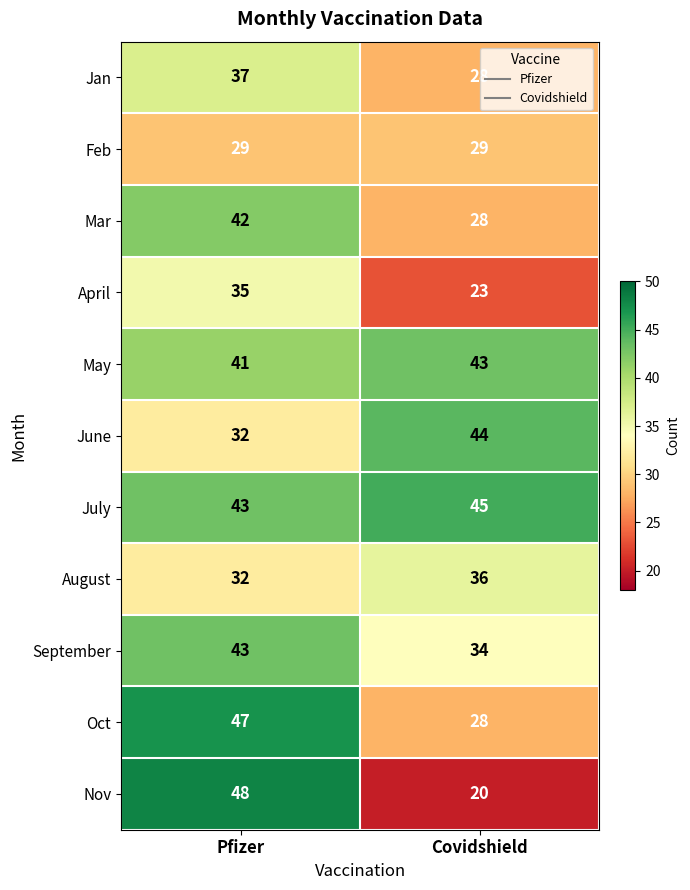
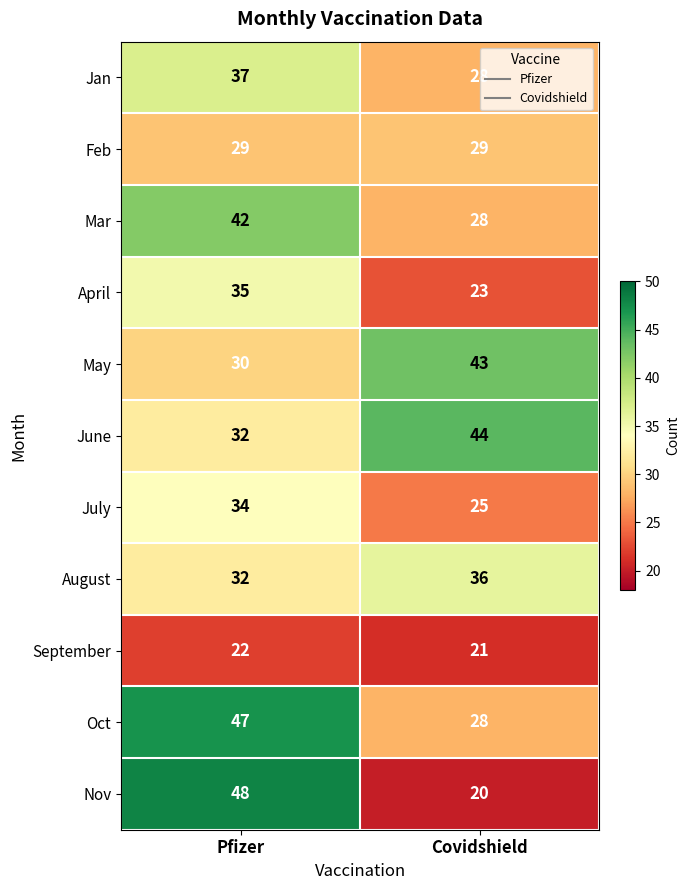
  {
    "Jan": {
      "Pfizer": 37
    },
    "Feb": {
      "Pfizer": 29,
      "Covidshield": 29
    },
    "Mar": {
      "Pfizer": 42,
      "Covidshield": 28
    },
    "April": {
      "Pfizer": 35,
      "Covidshield": 23
    },
    "May": {
-     "Pfizer": 41,
+     "Pfizer": 30,
      "Covidshield": 43
    },
    "June": {
      "Pfizer": 32,
      "Covidshield": 44
    },
    "July": {
-     "Pfizer": 43,
-     "Covidshield": 45
+     "Pfizer": 34,
+     "Covidshield": 25
    },
    "August": {
      "Pfizer": 32,
      "Covidshield": 36
    },
    "September": {
-     "Pfizer": 43,
-     "Covidshield": 34
+     "Pfizer": 22,
+     "Covidshield": 21
    },
    "Oct": {
      "Pfizer": 47,
      "Covidshield": 28
    },
    "Nov": {
      "Pfizer": 48,
      "Covidshield": 20
    }
  }
